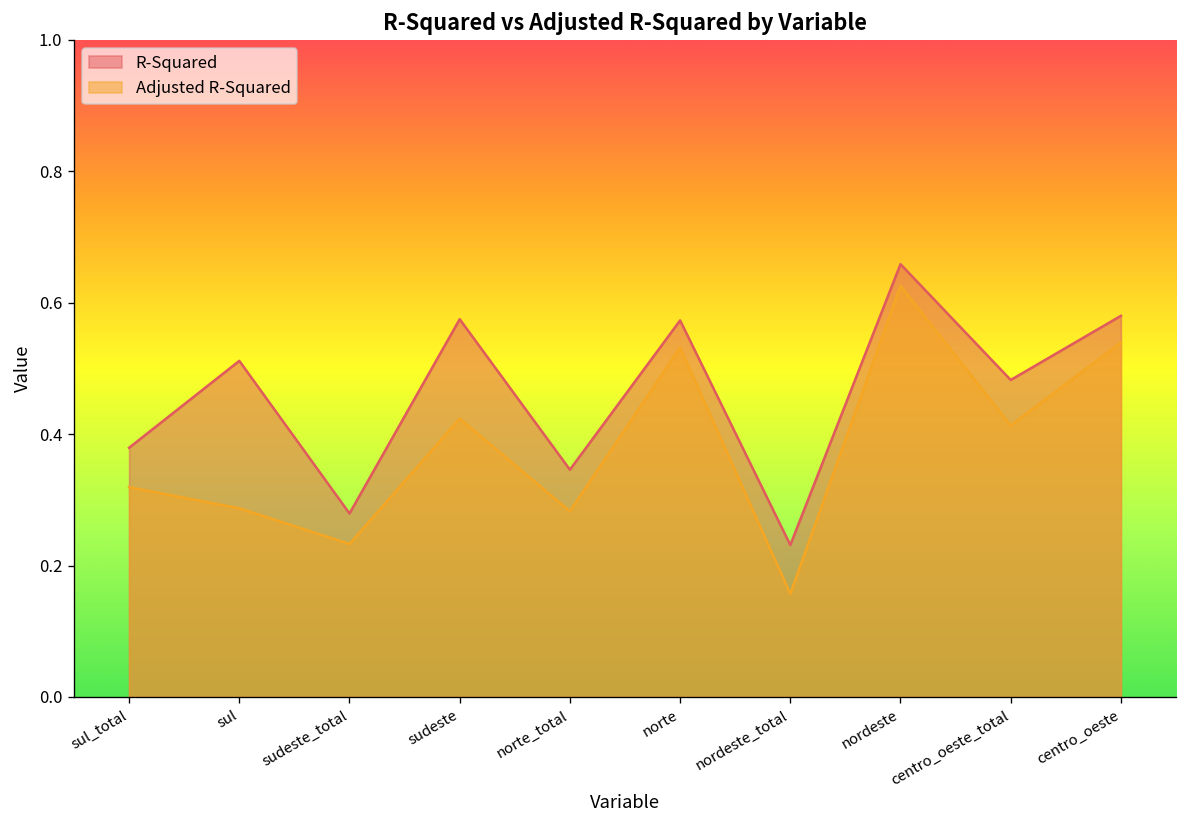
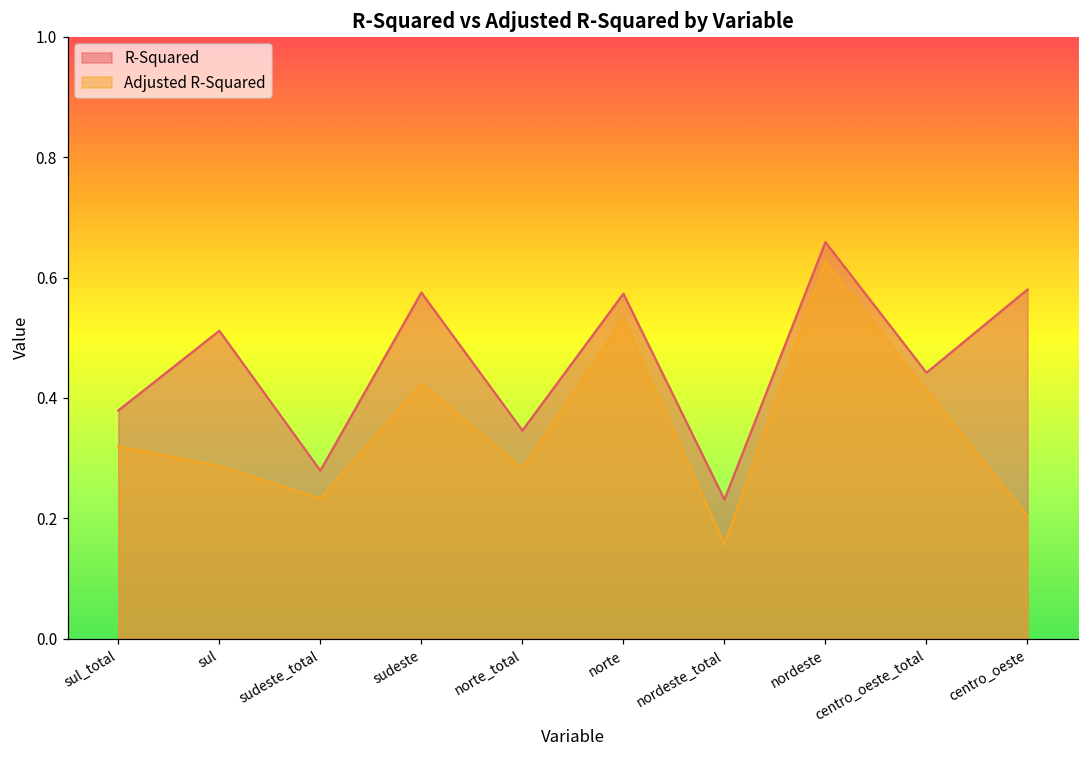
  {
    "R-Squared": {
      "sul_total": 0.38,
      "sul": 0.51,
      "sudeste_total": 0.28,
      "sudeste": 0.57,
      "norte_total": 0.35,
      "norte": 0.57,
      "nordeste_total": 0.23,
      "nordeste": 0.66,
-     "centro_oeste_total": 0.48,
+     "centro_oeste_total": 0.44,
      "centro_oeste": 0.58
    },
    "Adjusted R-Squared": {
      "sul_total": 0.32,
      "sul": 0.29,
      "sudeste_total": 0.23,
      "sudeste": 0.42,
      "norte_total": 0.28,
      "norte": 0.53,
      "nordeste_total": 0.16,
      "nordeste": 0.63,
      "centro_oeste_total": 0.41,
-     "centro_oeste": 0.54
+     "centro_oeste": 0.20
    }
  }
